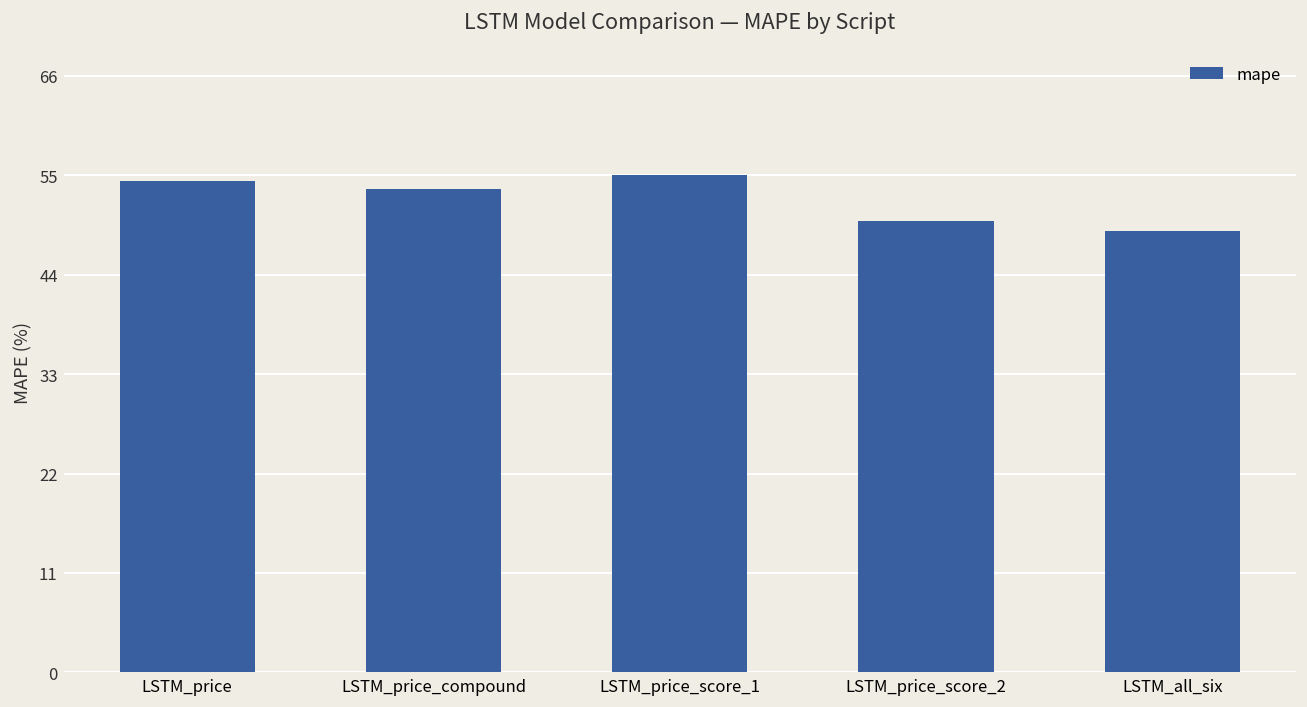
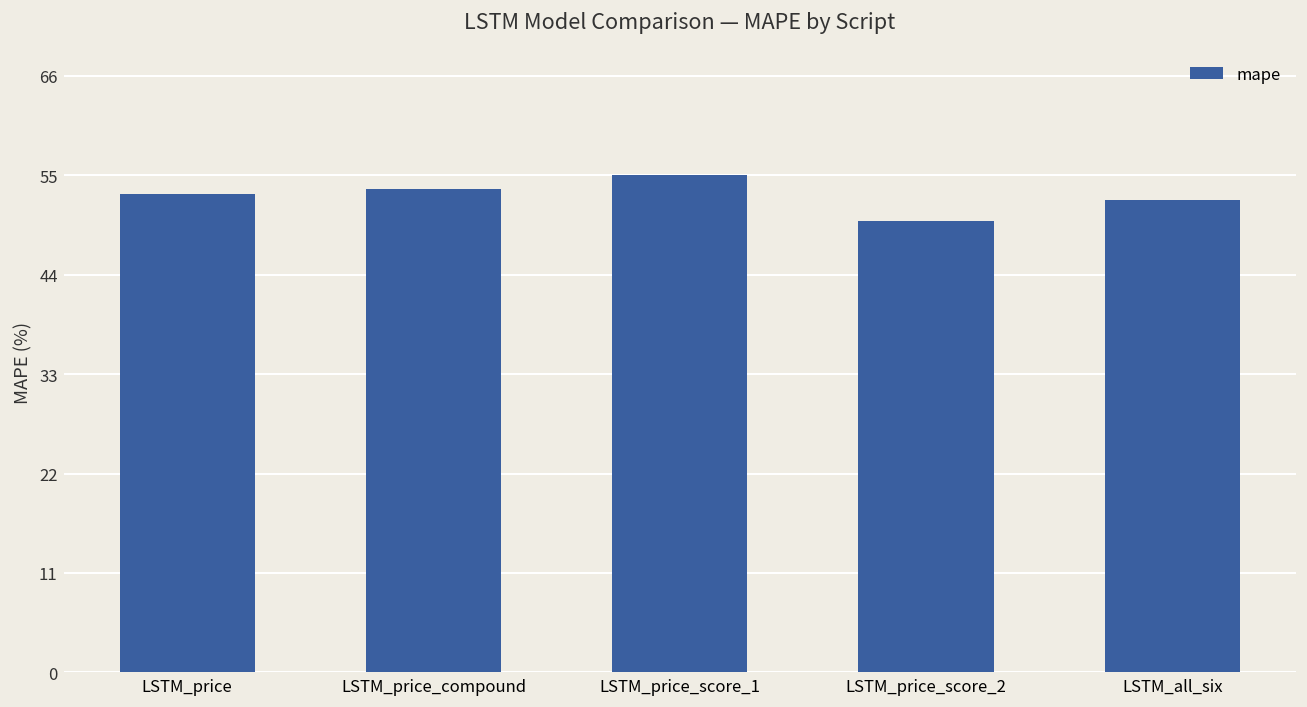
  {
-   "LSTM_price": 54,
+   "LSTM_price": 53,
    "LSTM_price_compound": 53,
    "LSTM_price_score_1": 55,
    "LSTM_price_score_2": 50,
-   "LSTM_all_six": 49
+   "LSTM_all_six": 52
  }
